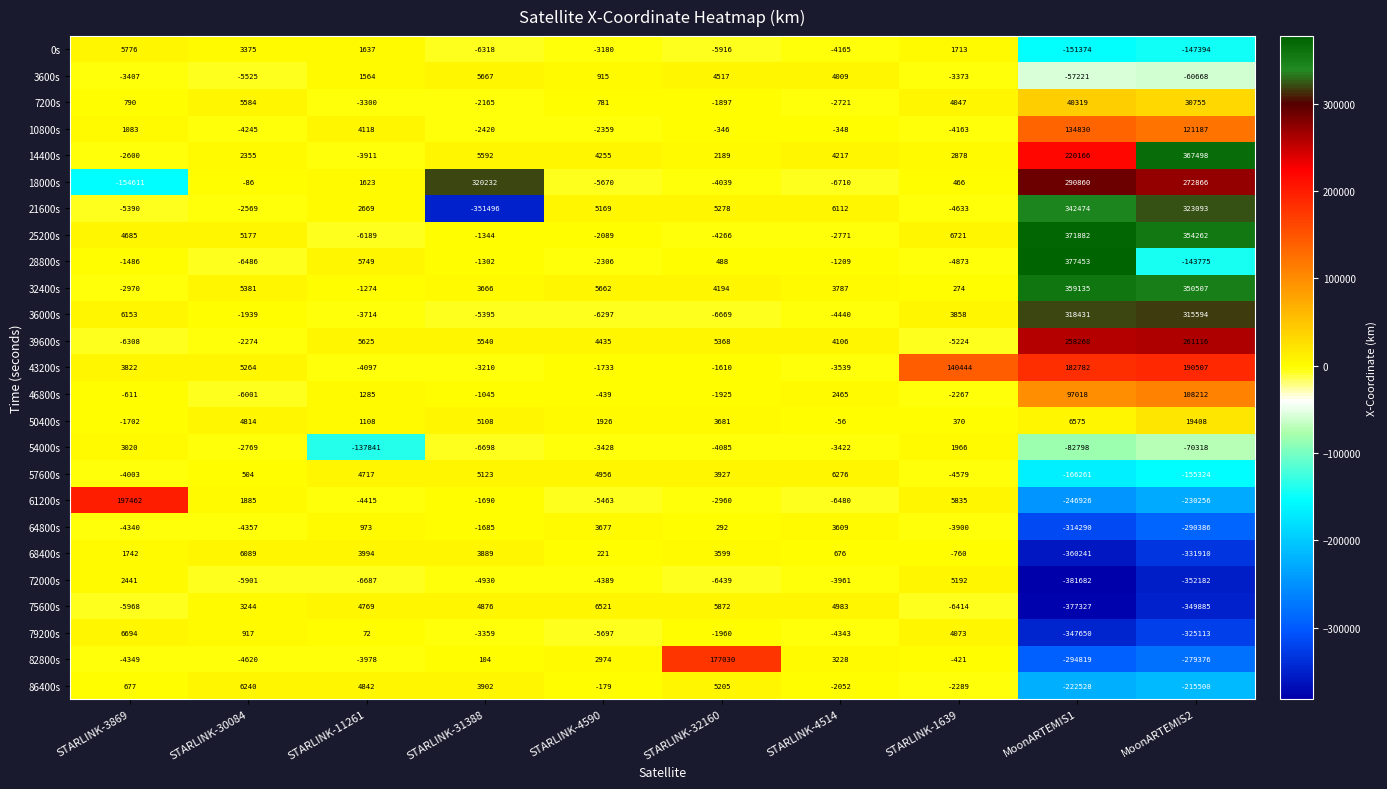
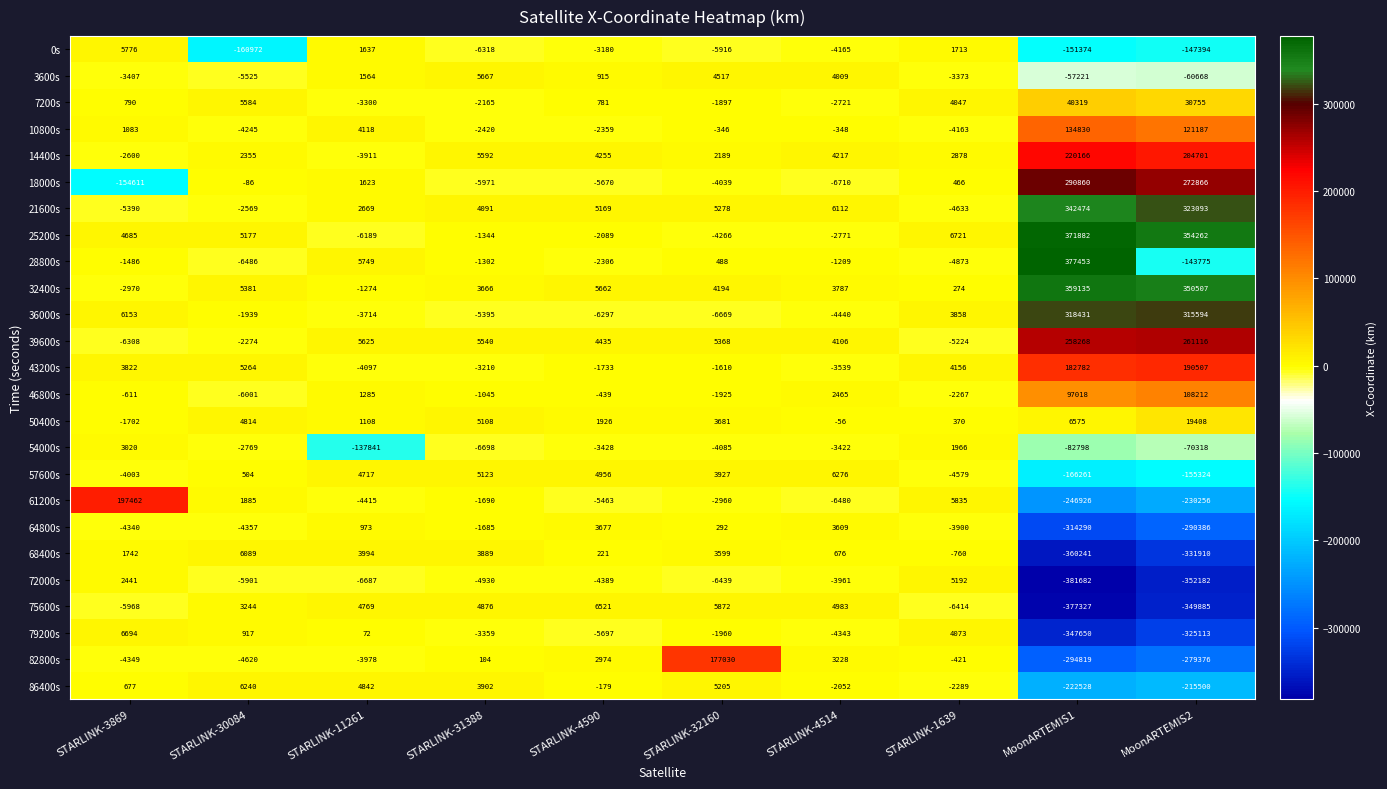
  {
    "0s": {
      "STARLINK-3869": 5776,
-     "STARLINK-30084": 3375,
+     "STARLINK-30084": -160972,
      "STARLINK-11261": 1637,
      "STARLINK-31388": -6318,
      "STARLINK-4590": -3180,
      "STARLINK-32160": -5916,
      "STARLINK-4514": -4165,
      "STARLINK-1639": 1713,
      "MoonARTEMIS1": -151374,
      "MoonARTEMIS2": -147394
    },
    "14400s": {
      "STARLINK-3869": -2600,
      "STARLINK-30084": 2355,
      "STARLINK-11261": -3911,
      "STARLINK-31388": 5592,
      "STARLINK-4590": 4255,
      "STARLINK-32160": 2189,
      "STARLINK-4514": 4217,
      "STARLINK-1639": 2878,
      "MoonARTEMIS1": 220166,
-     "MoonARTEMIS2": 367498
+     "MoonARTEMIS2": 204701
    },
    "18000s": {
      "STARLINK-3869": -154611,
      "STARLINK-30084": -86,
      "STARLINK-11261": 1623,
-     "STARLINK-31388": 320232,
+     "STARLINK-31388": -5971,
      "STARLINK-4590": -5670,
      "STARLINK-32160": -4039,
      "STARLINK-4514": -6710,
      "STARLINK-1639": 466,
      "MoonARTEMIS1": 290860,
      "MoonARTEMIS2": 272866
    },
    "21600s": {
      "STARLINK-3869": -5390,
      "STARLINK-30084": -2569,
      "STARLINK-11261": 2669,
-     "STARLINK-31388": -351496,
+     "STARLINK-31388": 4091,
      "STARLINK-4590": 5169,
      "STARLINK-32160": 5278,
      "STARLINK-4514": 6112,
      "STARLINK-1639": -4633,
      "MoonARTEMIS1": 342474,
      "MoonARTEMIS2": 323093
    },
    "43200s": {
      "STARLINK-3869": 3822,
      "STARLINK-30084": 5264,
      "STARLINK-11261": -4097,
      "STARLINK-31388": -3210,
      "STARLINK-4590": -1733,
      "STARLINK-32160": -1610,
      "STARLINK-4514": -3539,
-     "STARLINK-1639": 140444,
+     "STARLINK-1639": 4156,
      "MoonARTEMIS1": 182782,
      "MoonARTEMIS2": 190507
    }
  }
